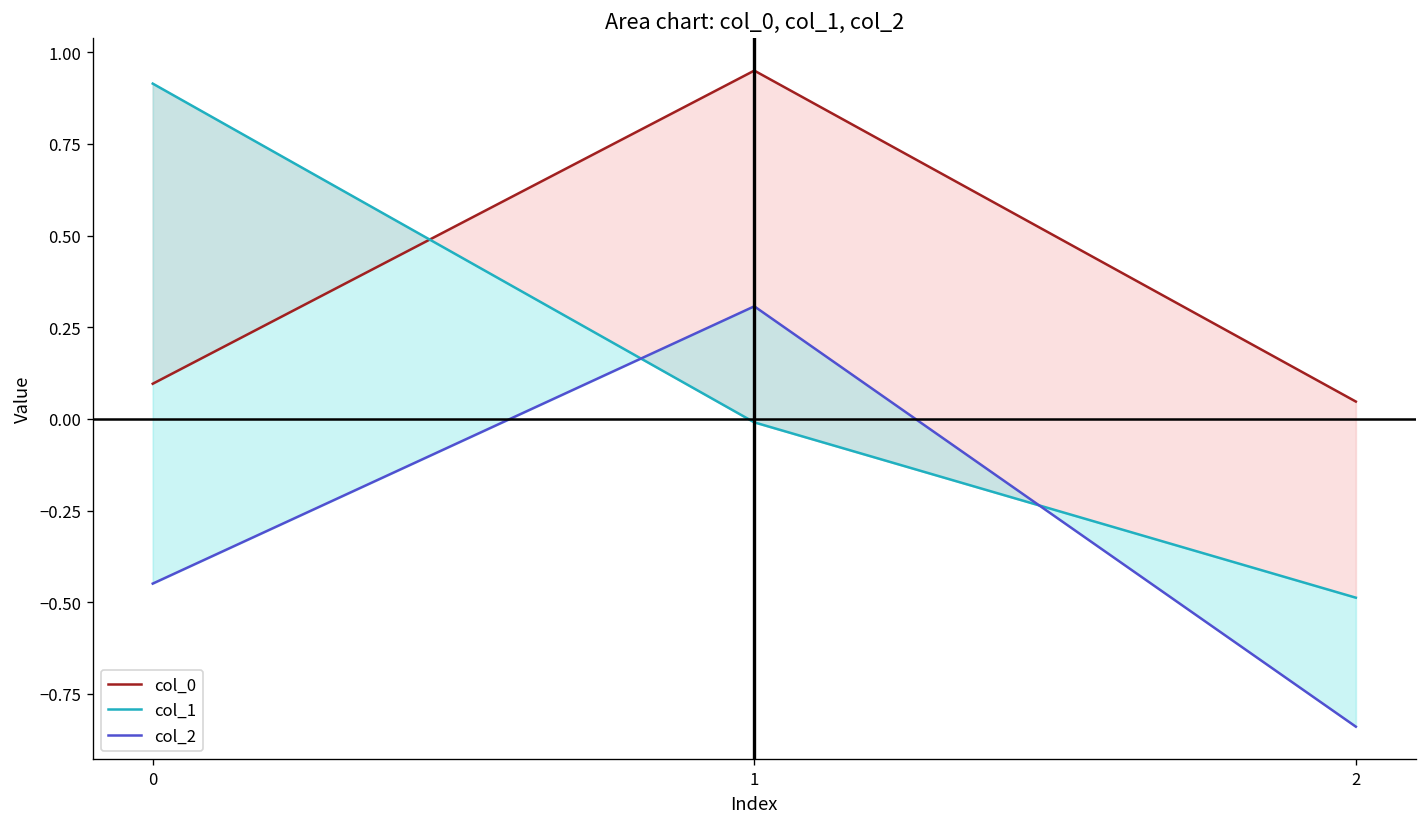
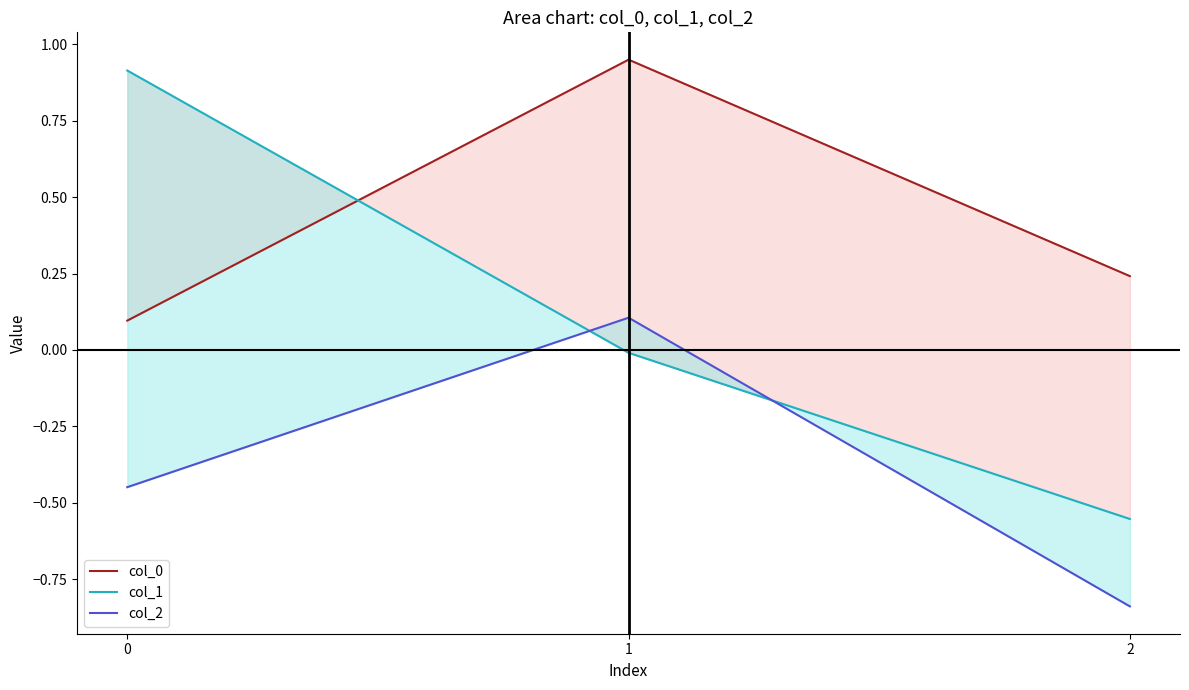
  {
    "col_0": {
      "0": 0.10,
-     "2": 0.05
+     "2": 0.24
    },
    "col_1": {
      "1": -0.01,
-     "2": -0.49
+     "2": -0.55
    },
    "col_2": {
      "0": -0.45,
-     "1": 0.31,
+     "1": 0.11,
      "2": -0.84
    }
  }
